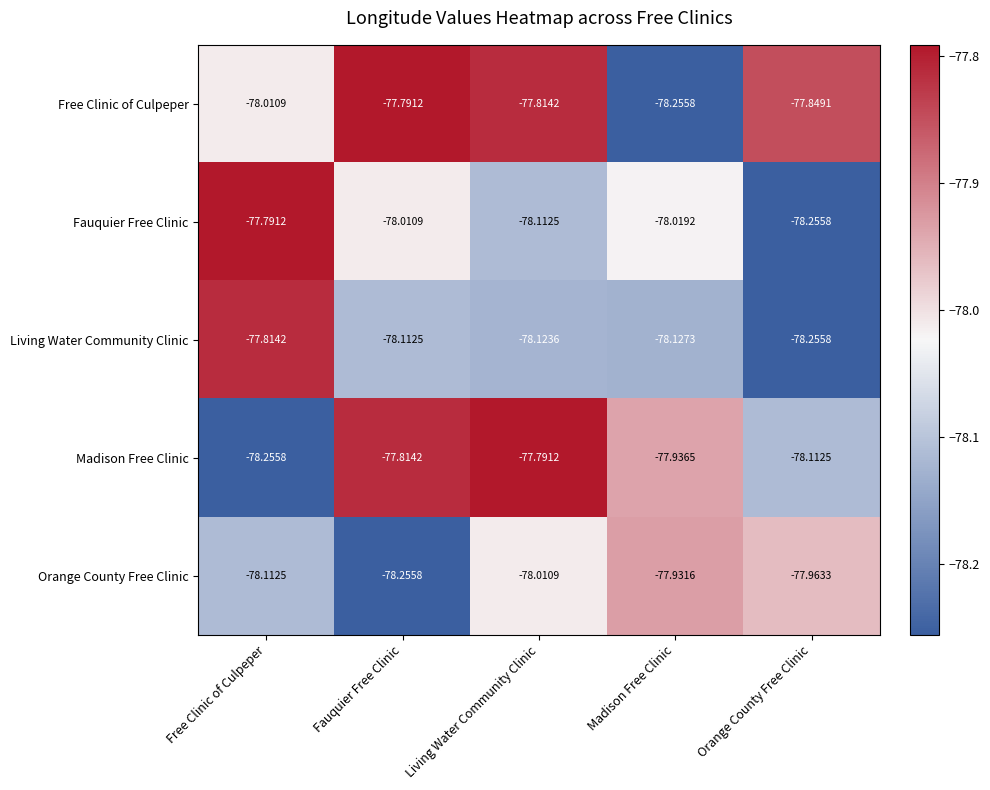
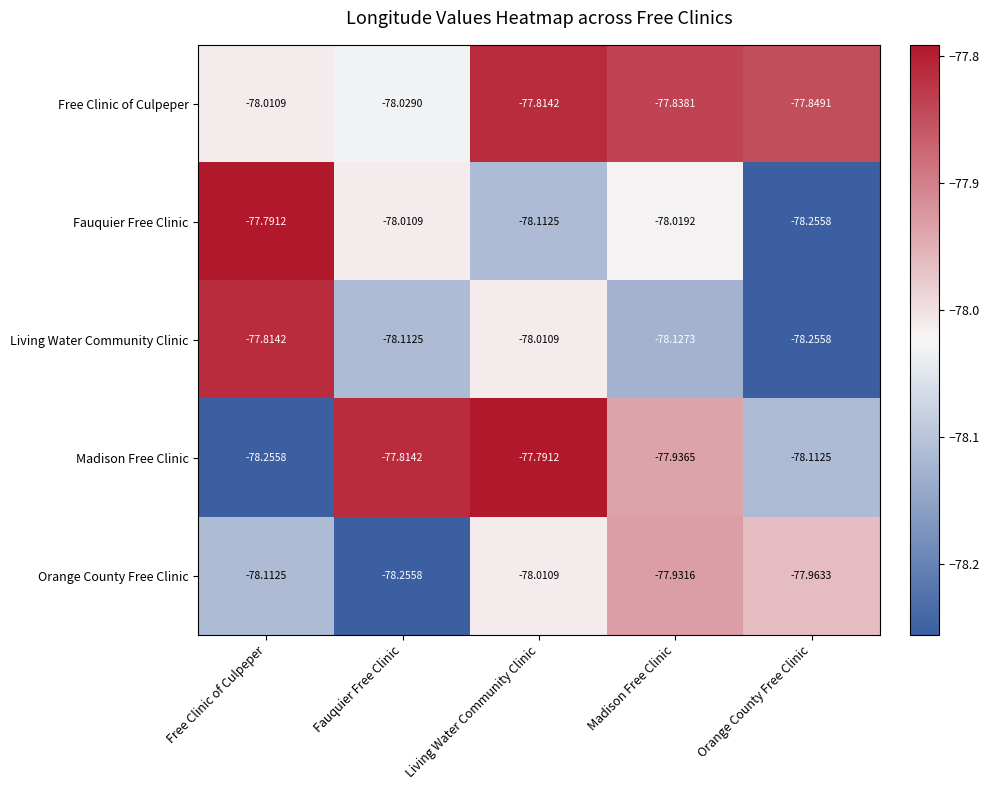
  {
    "Free Clinic of Culpeper": {
      "Free Clinic of Culpeper": -78.0109,
-     "Fauquier Free Clinic": -77.7912,
+     "Fauquier Free Clinic": -78.0290,
      "Living Water Community Clinic": -77.8142,
-     "Madison Free Clinic": -78.2558,
+     "Madison Free Clinic": -77.8381,
      "Orange County Free Clinic": -77.8491
    },
    "Fauquier Free Clinic": {
      "Free Clinic of Culpeper": -77.7912,
      "Fauquier Free Clinic": -78.0109,
      "Living Water Community Clinic": -78.1125,
      "Madison Free Clinic": -78.0192,
      "Orange County Free Clinic": -78.2558
    },
    "Living Water Community Clinic": {
      "Free Clinic of Culpeper": -77.8142,
      "Fauquier Free Clinic": -78.1125,
-     "Living Water Community Clinic": -78.1236,
+     "Living Water Community Clinic": -78.0109,
      "Madison Free Clinic": -78.1273,
      "Orange County Free Clinic": -78.2558
    },
    "Madison Free Clinic": {
      "Free Clinic of Culpeper": -78.2558,
      "Fauquier Free Clinic": -77.8142,
      "Living Water Community Clinic": -77.7912,
      "Madison Free Clinic": -77.9365,
      "Orange County Free Clinic": -78.1125
    },
    "Orange County Free Clinic": {
      "Free Clinic of Culpeper": -78.1125,
      "Fauquier Free Clinic": -78.2558,
      "Living Water Community Clinic": -78.0109,
      "Madison Free Clinic": -77.9316,
      "Orange County Free Clinic": -77.9633
    }
  }
